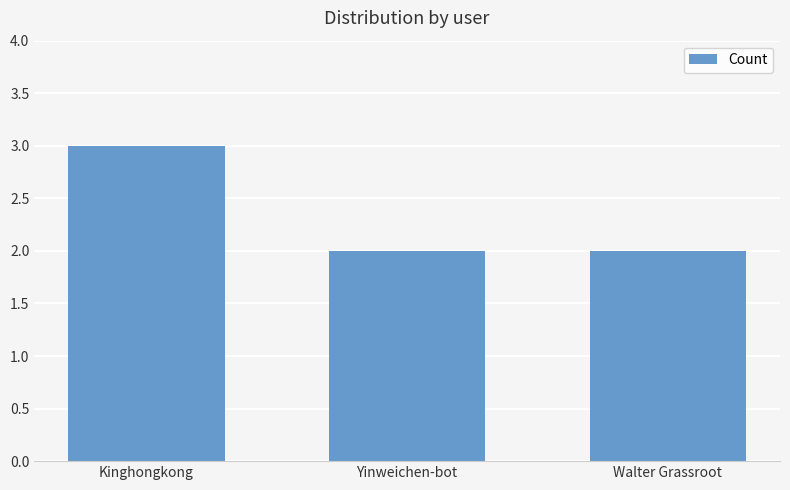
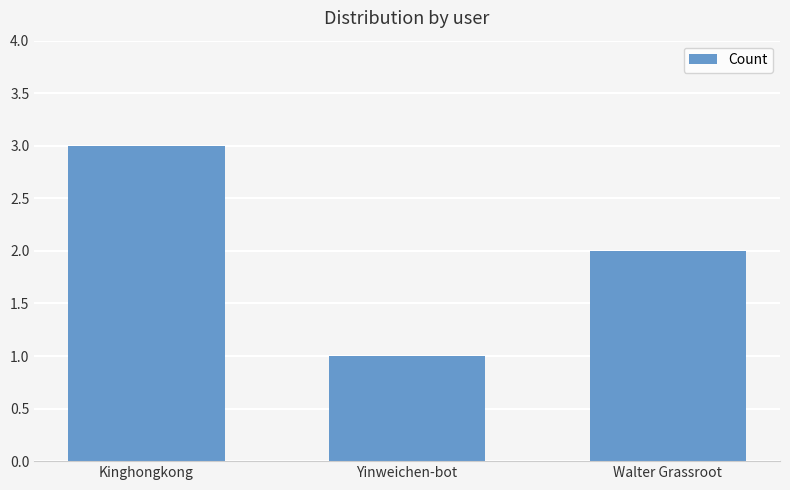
  {
    "Kinghongkong": 3,
-   "Yinweichen-bot": 2,
+   "Yinweichen-bot": 1,
    "Walter Grassroot": 2
  }
